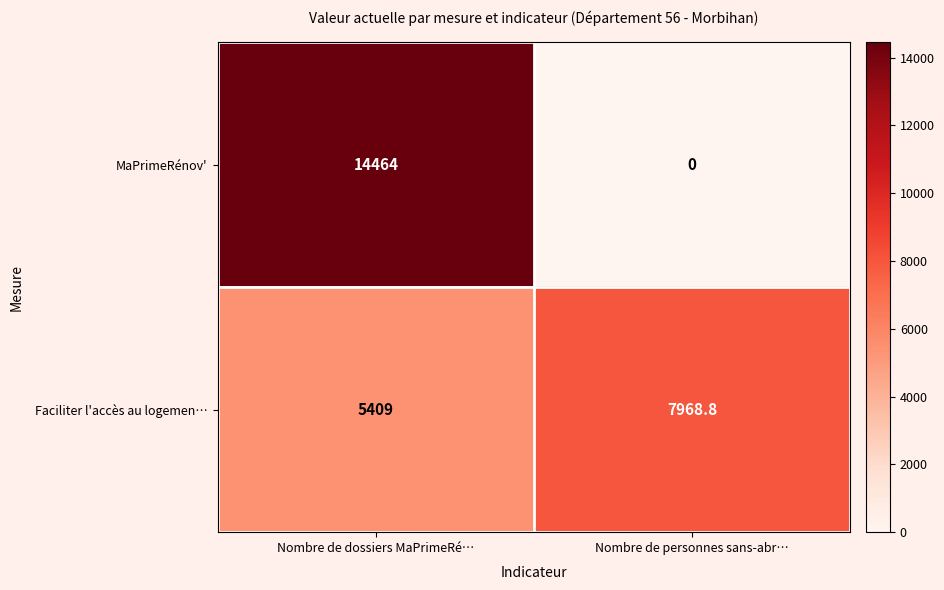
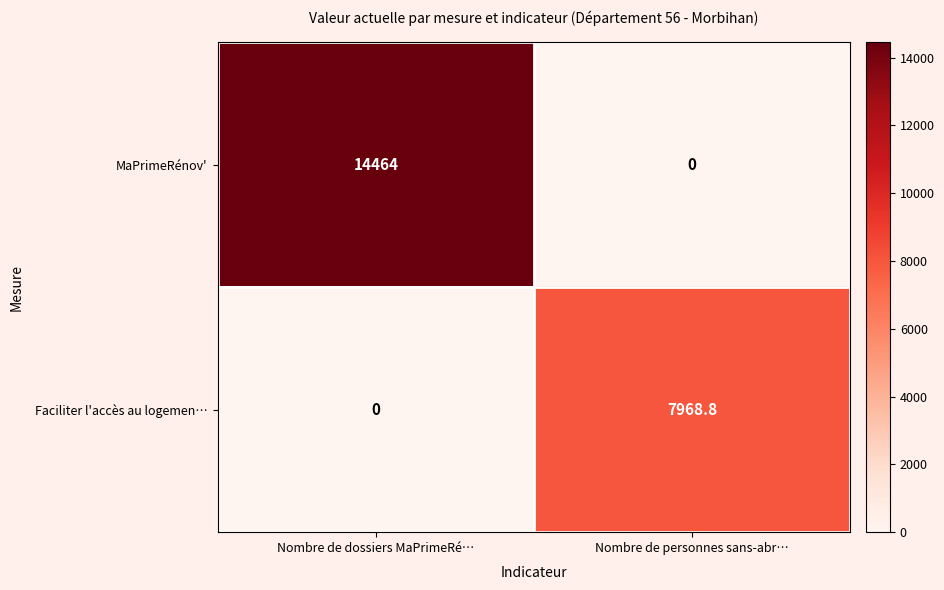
  {
    "MaPrimeRénov'": {
      "Nombre de dossiers MaPrimeRé…": 14464,
      "Nombre de personnes sans-abr…": 0
    },
    "Faciliter l'accès au logemen…": {
-     "Nombre de dossiers MaPrimeRé…": 5409,
+     "Nombre de dossiers MaPrimeRé…": 0,
      "Nombre de personnes sans-abr…": 7968.8
    }
  }
